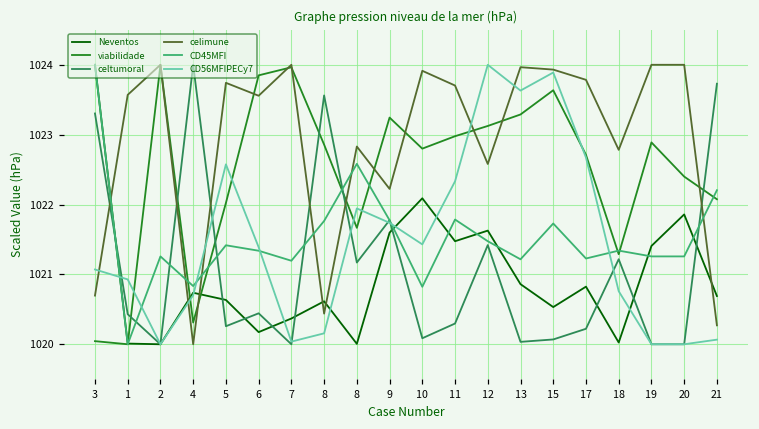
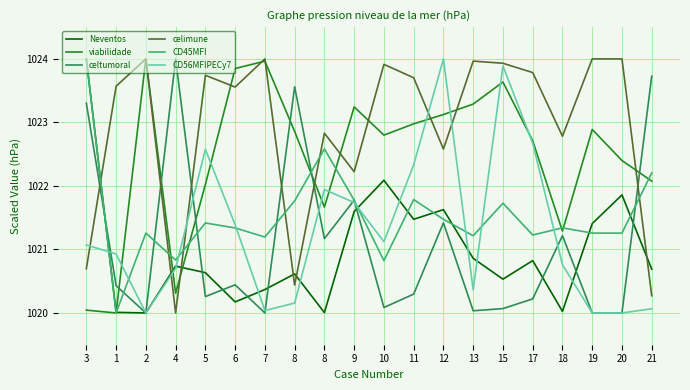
  {
    "Neventos": {
      "5": 1020.6,
      "6": 1020.2,
      "7": 1020.4,
      "9": 1021.6,
      "10": 1022.1,
      "11": 1021.5,
      "12": 1021.6,
      "13": 1020.9,
      "15": 1020.5,
      "17": 1020.8,
      "18": 1020.0,
      "19": 1021.4,
      "20": 1021.9,
      "21": 1020.7
    },
    "celimune": {
      "3": 1020.7,
      "1": 1023.6,
      "4": 1020.0,
      "5": 1023.7,
      "6": 1023.6,
      "9": 1022.2,
      "10": 1023.9,
      "11": 1023.7,
      "12": 1022.6,
      "13": 1024.0,
      "15": 1023.9,
      "17": 1023.8,
      "18": 1022.8,
      "19": 1024.0,
      "20": 1024.0,
      "21": 1020.3
    },
    "CD56MFIPECy7": {
      "3": 1021.1,
      "1": 1020.9,
      "5": 1022.6,
      "6": 1021.4,
-     "10": 1021.4,
+     "10": 1021.1,
      "11": 1022.3,
      "12": 1024.0,
-     "13": 1023.6,
+     "13": 1020.4,
      "15": 1023.9,
      "18": 1020.8,
      "21": 1020.1
    }
  }
